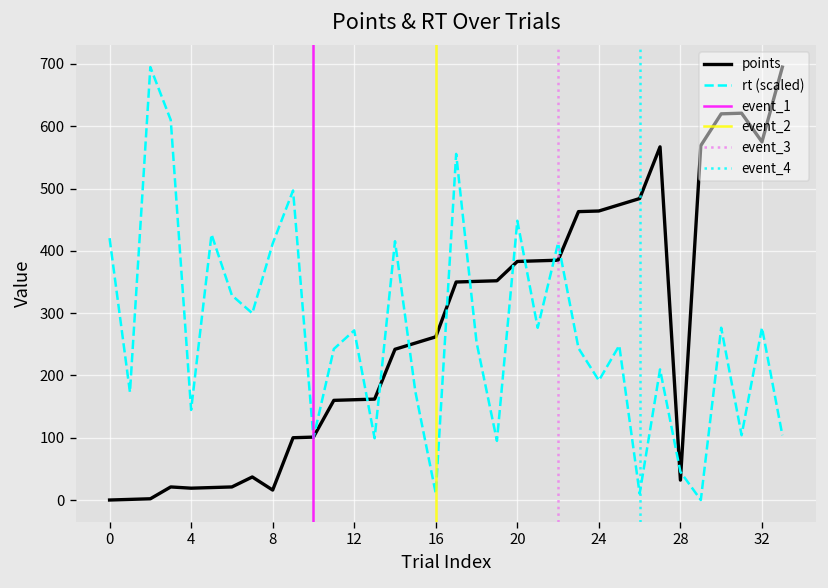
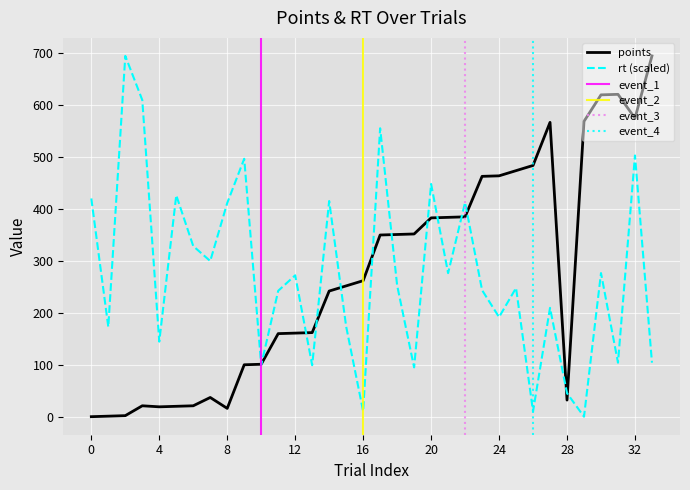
  {
    "points": {
      "0": 0,
      "4": 20,
      "8": 20,
      "12": 160,
      "16": 260,
      "20": 380,
      "24": 460,
      "28": 30
    },
    "rt (scaled)": {
      "0": 420,
      "4": 140,
      "8": 410,
      "12": 270,
      "16": 10,
      "20": 450,
      "24": 190,
      "28": 50,
-     "32": 280
+     "32": 500
    }
  }
